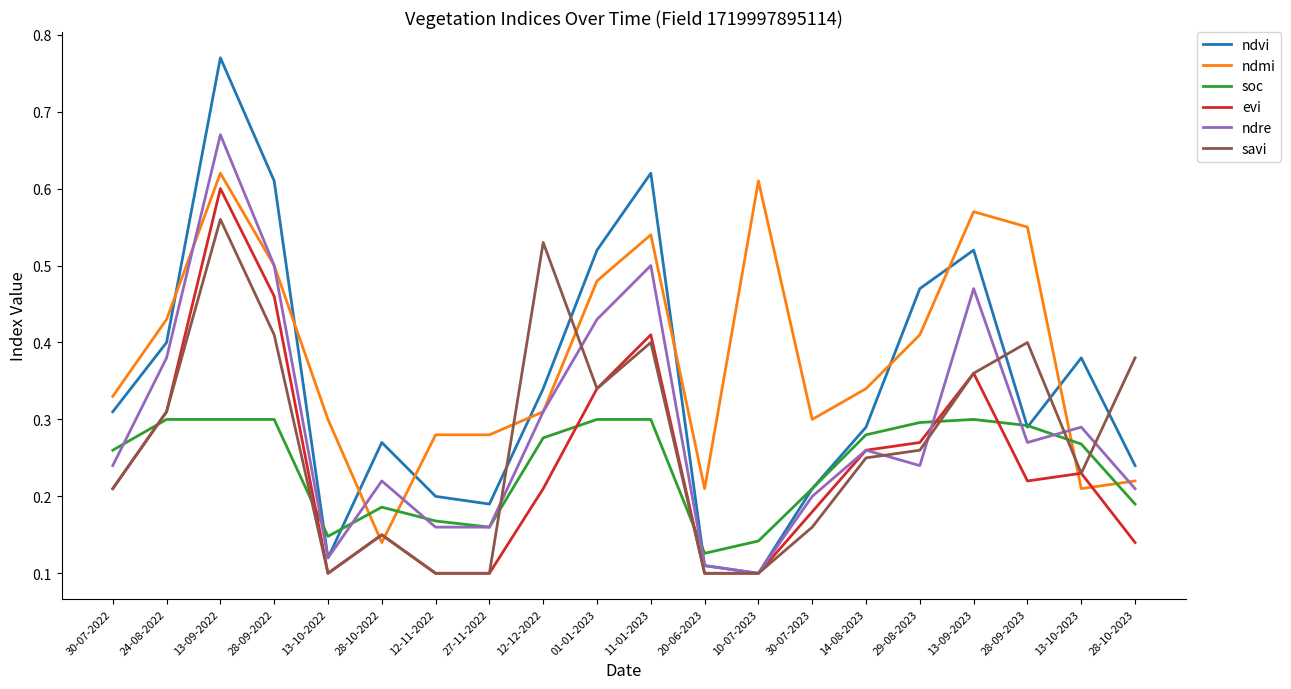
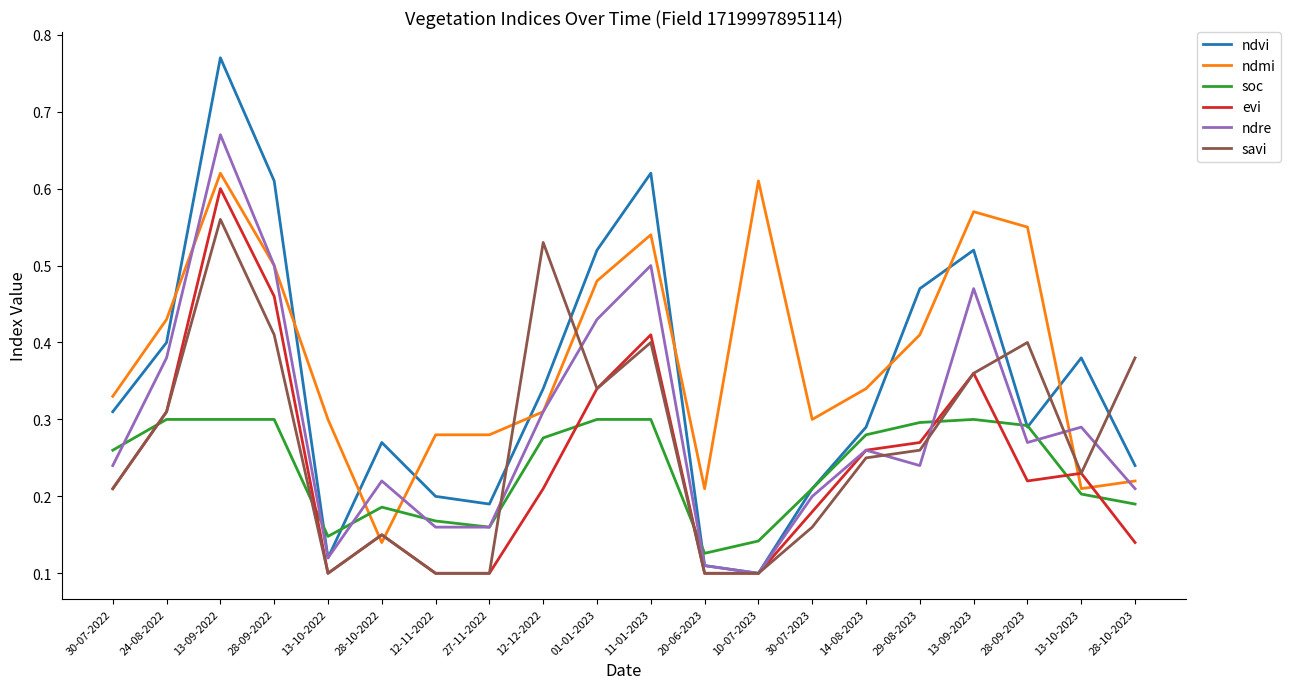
  {
    "ndvi": {
      "30-07-2022": 0.31,
      "24-08-2022": 0.40,
      "13-09-2022": 0.77,
      "28-09-2022": 0.61,
      "28-10-2022": 0.27,
      "12-11-2022": 0.20,
      "27-11-2022": 0.19,
      "12-12-2022": 0.34,
      "01-01-2023": 0.52,
      "11-01-2023": 0.62,
      "14-08-2023": 0.29,
      "29-08-2023": 0.47,
      "13-09-2023": 0.52,
      "13-10-2023": 0.38,
      "28-10-2023": 0.24
    },
    "ndmi": {
      "30-07-2022": 0.33,
      "24-08-2022": 0.43,
      "13-09-2022": 0.62,
      "13-10-2022": 0.30,
      "28-10-2022": 0.14,
      "12-11-2022": 0.28,
      "27-11-2022": 0.28,
      "01-01-2023": 0.48,
      "11-01-2023": 0.54,
      "20-06-2023": 0.21,
      "10-07-2023": 0.61,
      "30-07-2023": 0.30,
      "14-08-2023": 0.34,
      "29-08-2023": 0.41,
      "13-09-2023": 0.57,
      "28-09-2023": 0.55,
      "13-10-2023": 0.21,
      "28-10-2023": 0.22
    },
    "soc": {
      "30-07-2022": 0.26,
      "24-08-2022": 0.30,
      "13-09-2022": 0.30,
      "28-09-2022": 0.30,
      "13-10-2022": 0.15,
      "28-10-2022": 0.19,
      "12-11-2022": 0.17,
      "12-12-2022": 0.28,
      "01-01-2023": 0.30,
      "11-01-2023": 0.30,
      "20-06-2023": 0.13,
      "10-07-2023": 0.14,
      "14-08-2023": 0.28,
      "29-08-2023": 0.30,
      "13-09-2023": 0.30,
-     "13-10-2023": 0.27,
+     "13-10-2023": 0.20,
      "28-10-2023": 0.19
    },
    "evi": {
      "13-09-2022": 0.60,
      "28-09-2022": 0.46,
      "12-12-2022": 0.21,
      "11-01-2023": 0.41,
      "30-07-2023": 0.18,
      "29-08-2023": 0.27,
      "28-09-2023": 0.22,
      "28-10-2023": 0.14
    },
    "ndre": {
      "30-07-2022": 0.24,
      "24-08-2022": 0.38,
      "13-09-2022": 0.67,
      "28-10-2022": 0.22,
      "12-11-2022": 0.16,
      "01-01-2023": 0.43,
      "11-01-2023": 0.50,
      "30-07-2023": 0.20,
      "29-08-2023": 0.24,
      "13-09-2023": 0.47,
      "28-09-2023": 0.27,
      "13-10-2023": 0.29,
      "28-10-2023": 0.21
    },
    "savi": {
      "13-09-2022": 0.56,
      "28-09-2022": 0.41,
      "12-12-2022": 0.53,
      "11-01-2023": 0.40,
      "30-07-2023": 0.16,
      "14-08-2023": 0.25,
      "29-08-2023": 0.26,
      "28-09-2023": 0.40,
      "28-10-2023": 0.38
    }
  }
